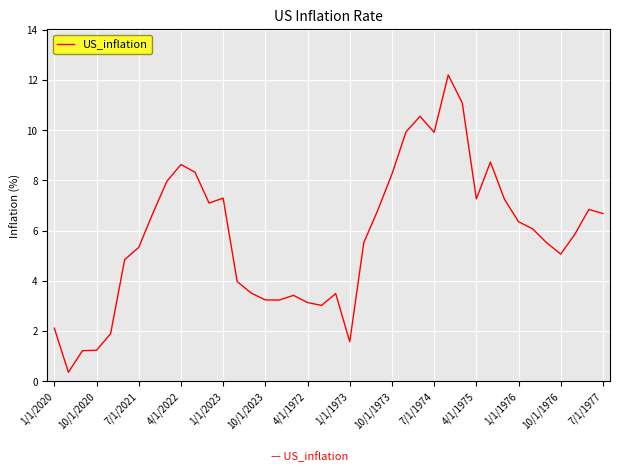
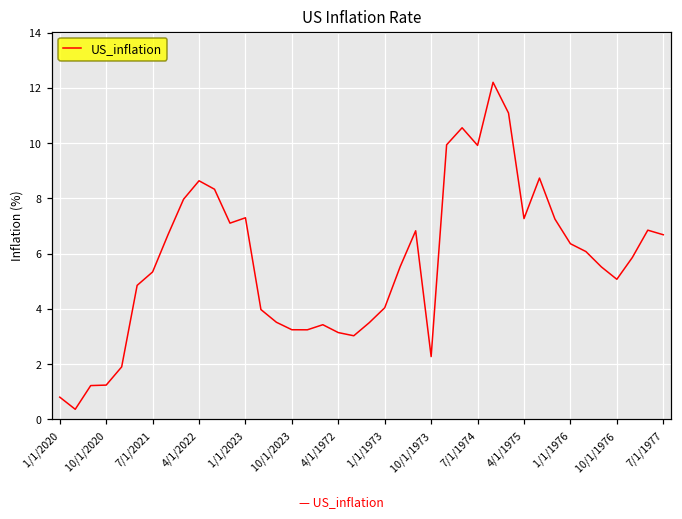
  {
-   "1/1/2020": 2.1,
+   "1/1/2020": 0.8,
    "10/1/2020": 1.2,
    "7/1/2021": 5.3,
    "4/1/2022": 8.6,
    "1/1/2023": 7.3,
    "10/1/2023": 3.2,
    "4/1/1972": 3.1,
-   "1/1/1973": 1.6,
-   "10/1/1973": 8.3,
+   "1/1/1973": 4.0,
+   "10/1/1973": 2.3,
    "7/1/1974": 9.9,
    "4/1/1975": 7.3,
    "1/1/1976": 6.4,
    "10/1/1976": 5.1,
    "7/1/1977": 6.7
  }
